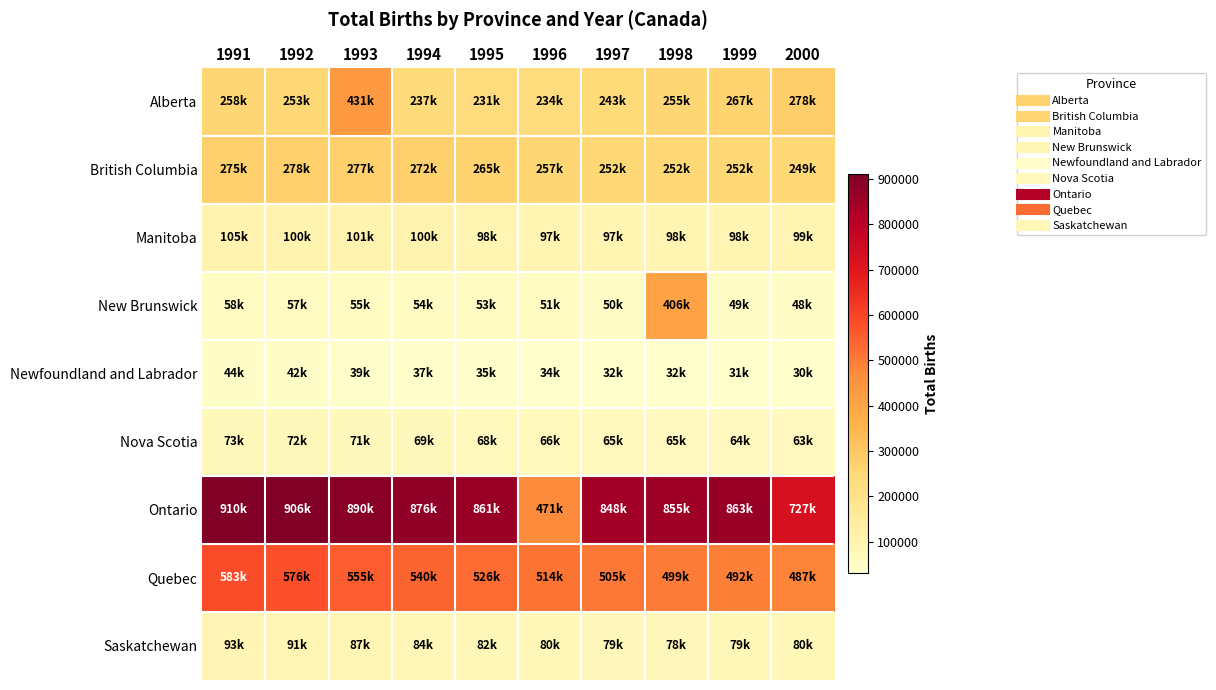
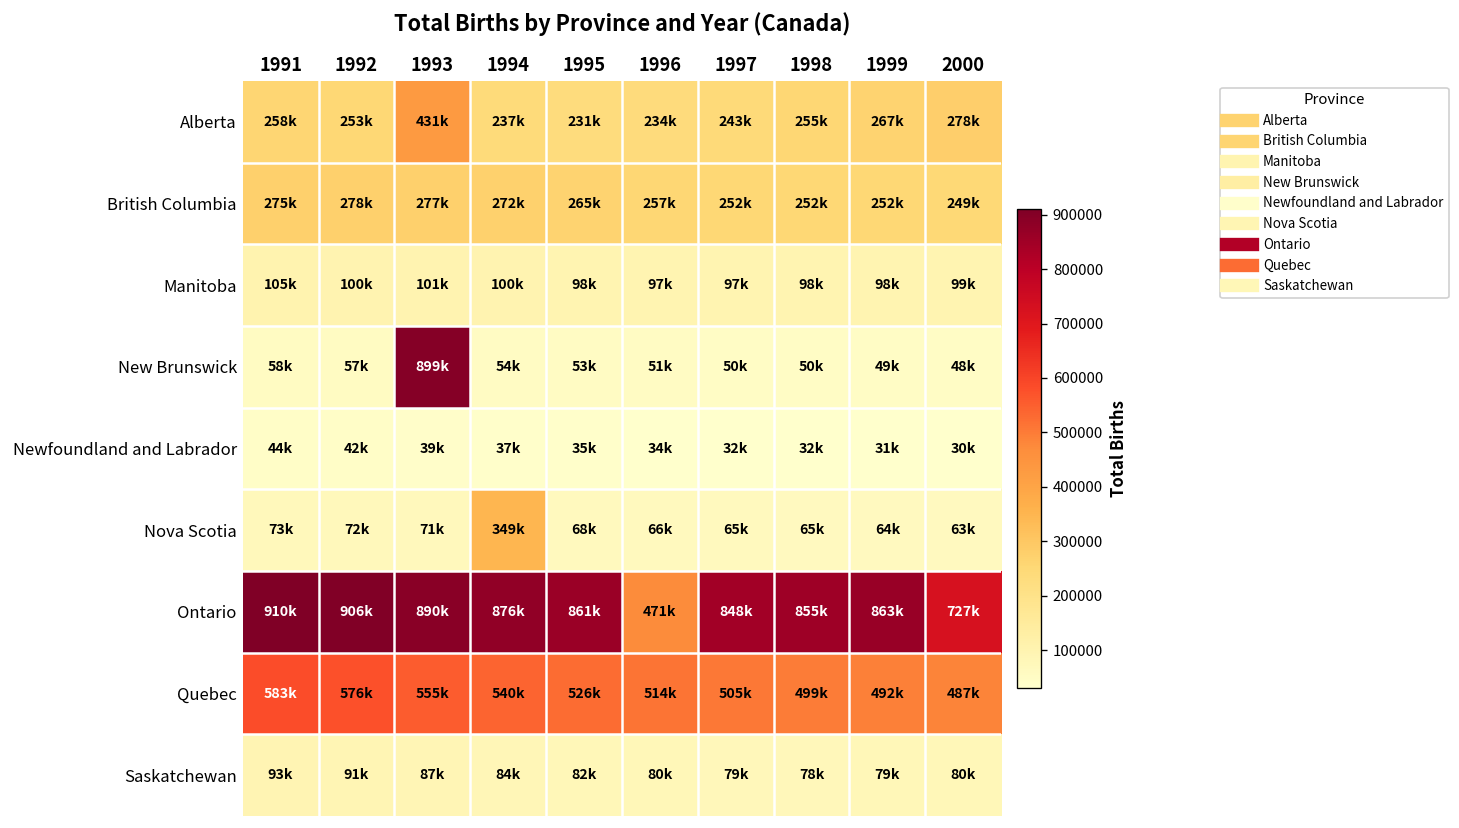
  {
    "Alberta": {
      "1991": "258k",
      "1992": "253k",
      "1993": "431k",
      "1994": "237k",
      "1995": "231k",
      "1996": "234k",
      "1997": "243k",
      "1998": "255k",
      "1999": "267k",
      "2000": "278k"
    },
    "British Columbia": {
      "1991": "275k",
      "1992": "278k",
      "1993": "277k",
      "1994": "272k",
      "1995": "265k",
      "1996": "257k",
      "1997": "252k",
      "1998": "252k",
      "1999": "252k",
      "2000": "249k"
    },
    "Manitoba": {
      "1991": "105k",
      "1992": "100k",
      "1993": "101k",
      "1994": "100k",
      "1995": "98k",
      "1996": "97k",
      "1997": "97k",
      "1998": "98k",
      "1999": "98k",
      "2000": "99k"
    },
    "New Brunswick": {
      "1991": "58k",
      "1992": "57k",
-     "1993": "55k",
+     "1993": "899k",
      "1994": "54k",
      "1995": "53k",
      "1996": "51k",
      "1997": "50k",
-     "1998": "406k",
+     "1998": "50k",
      "1999": "49k",
      "2000": "48k"
    },
    "Newfoundland and Labrador": {
      "1991": "44k",
      "1992": "42k",
      "1993": "39k",
      "1994": "37k",
      "1995": "35k",
      "1996": "34k",
      "1997": "32k",
      "1998": "32k",
      "1999": "31k",
      "2000": "30k"
    },
    "Nova Scotia": {
      "1991": "73k",
      "1992": "72k",
      "1993": "71k",
-     "1994": "69k",
+     "1994": "349k",
      "1995": "68k",
      "1996": "66k",
      "1997": "65k",
      "1998": "65k",
      "1999": "64k",
      "2000": "63k"
    },
    "Ontario": {
      "1991": "910k",
      "1992": "906k",
      "1993": "890k",
      "1994": "876k",
      "1995": "861k",
      "1996": "471k",
      "1997": "848k",
      "1998": "855k",
      "1999": "863k",
      "2000": "727k"
    },
    "Quebec": {
      "1991": "583k",
      "1992": "576k",
      "1993": "555k",
      "1994": "540k",
      "1995": "526k",
      "1996": "514k",
      "1997": "505k",
      "1998": "499k",
      "1999": "492k",
      "2000": "487k"
    },
    "Saskatchewan": {
      "1991": "93k",
      "1992": "91k",
      "1993": "87k",
      "1994": "84k",
      "1995": "82k",
      "1996": "80k",
      "1997": "79k",
      "1998": "78k",
      "1999": "79k",
      "2000": "80k"
    }
  }
